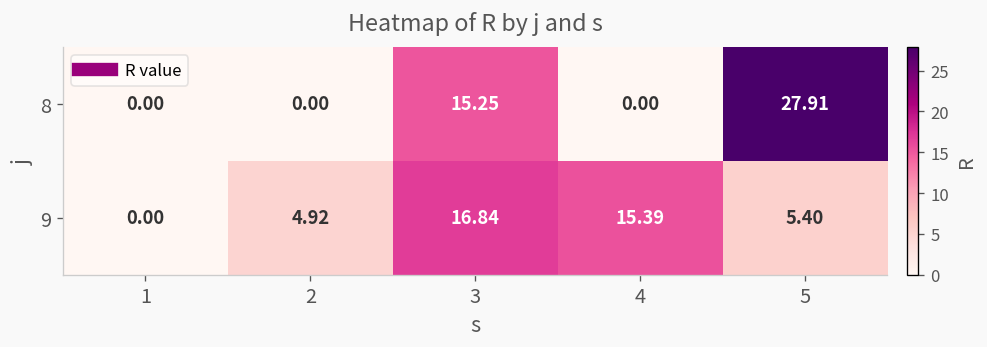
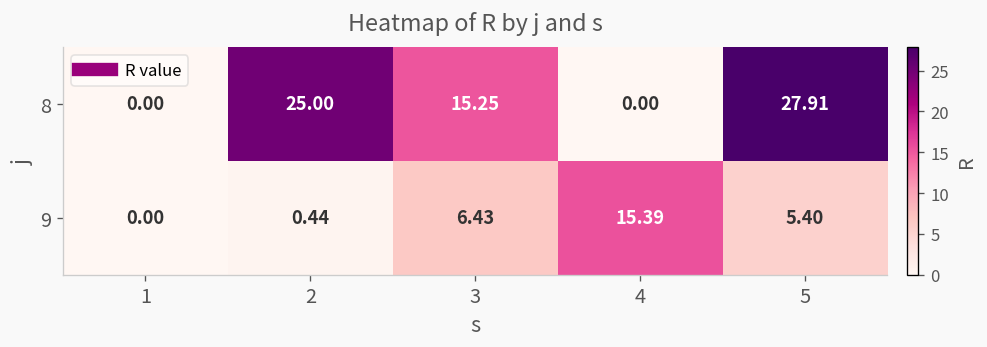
  {
    "8": {
      "1": 0.00,
-     "2": 0.00,
+     "2": 25.00,
      "3": 15.25,
      "4": 0.00,
      "5": 27.91
    },
    "9": {
      "1": 0.00,
-     "2": 4.92,
-     "3": 16.84,
+     "2": 0.44,
+     "3": 6.43,
      "4": 15.39,
      "5": 5.40
    }
  }
